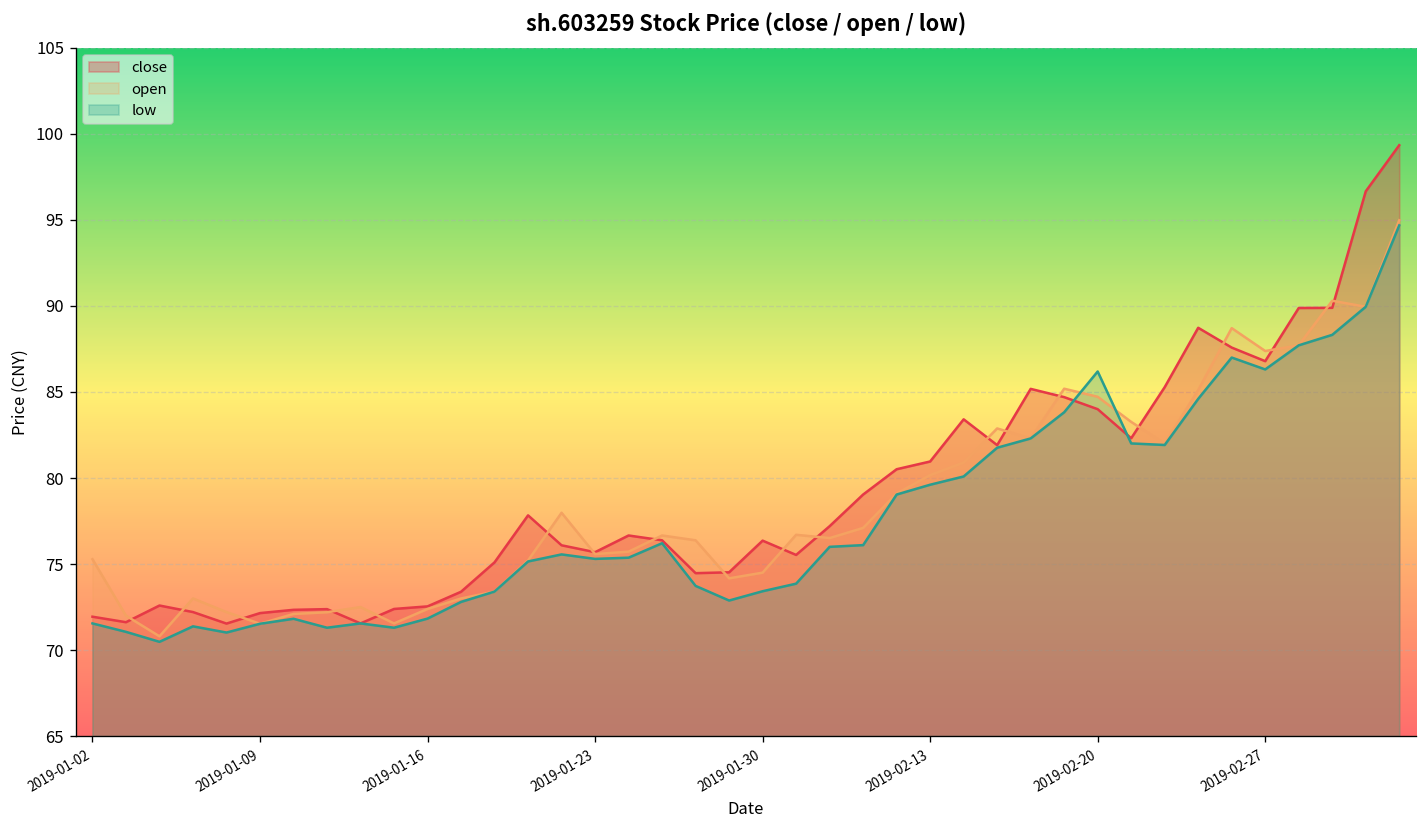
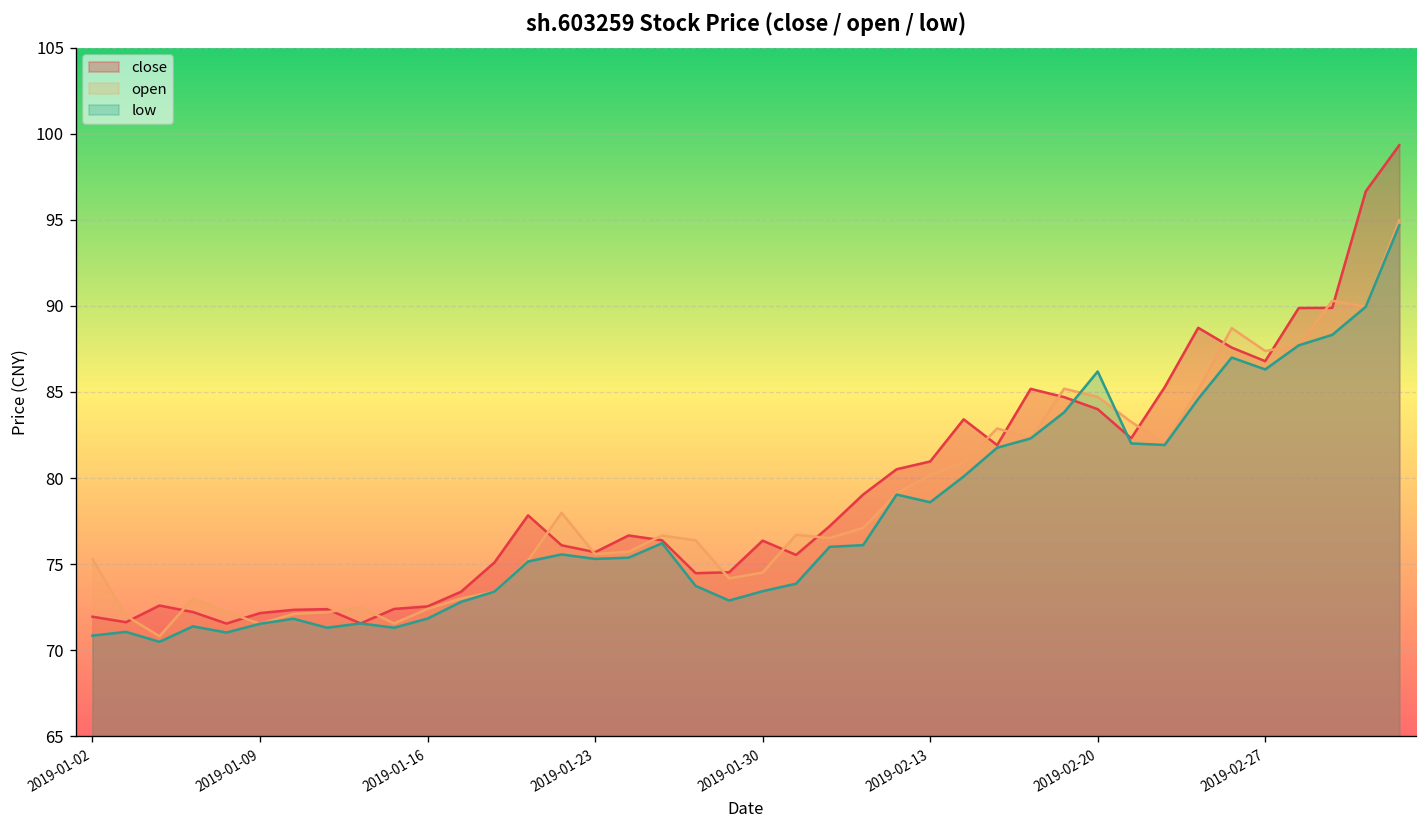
  {
    "low": {
-     "2019-01-02": 71.6,
+     "2019-01-02": 70.8,
      "2019-01-16": 71.8,
      "2019-01-23": 75.3,
      "2019-01-30": 73.4,
-     "2019-02-13": 79.6,
+     "2019-02-13": 78.6,
      "2019-02-20": 86.2,
      "2019-02-27": 86.3
    }
  }
